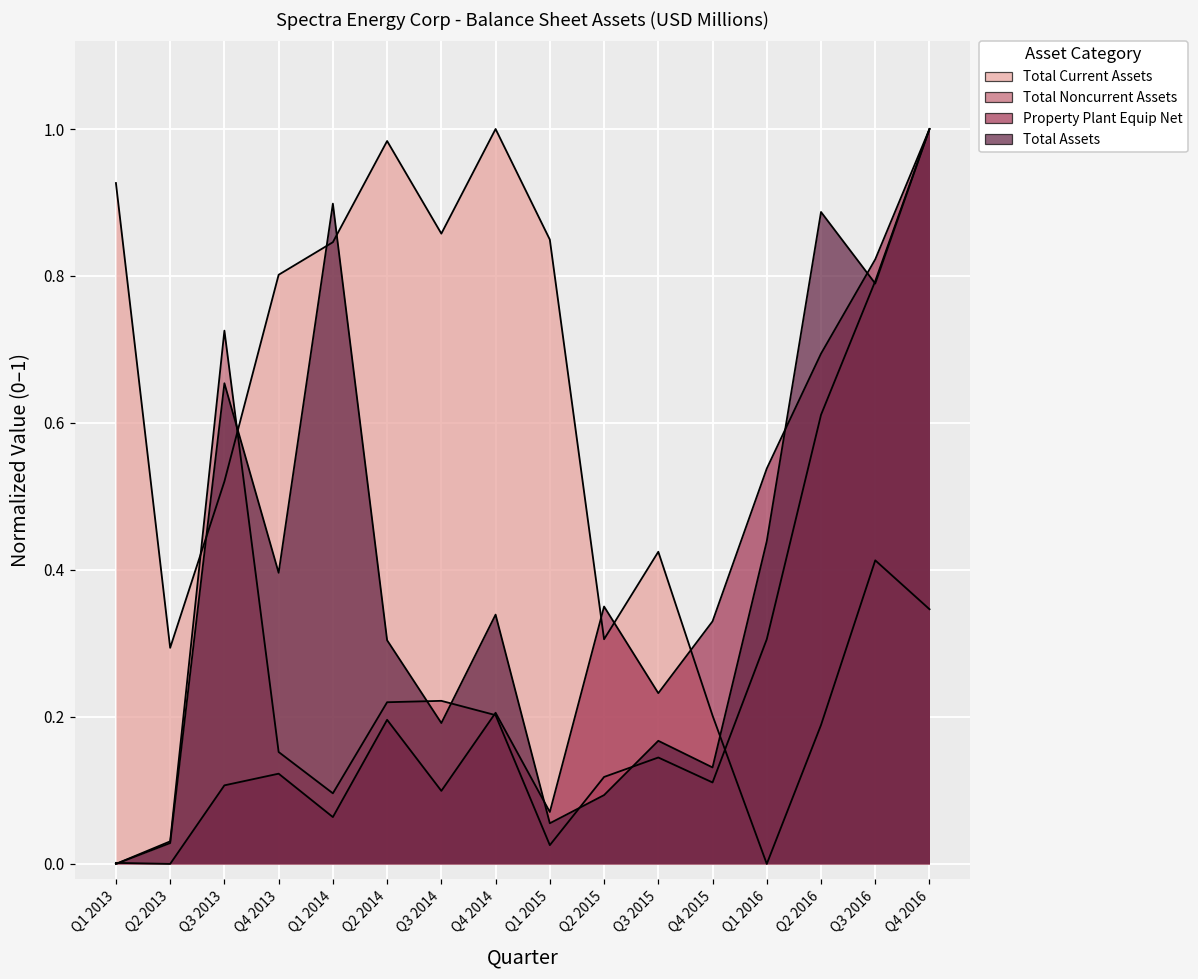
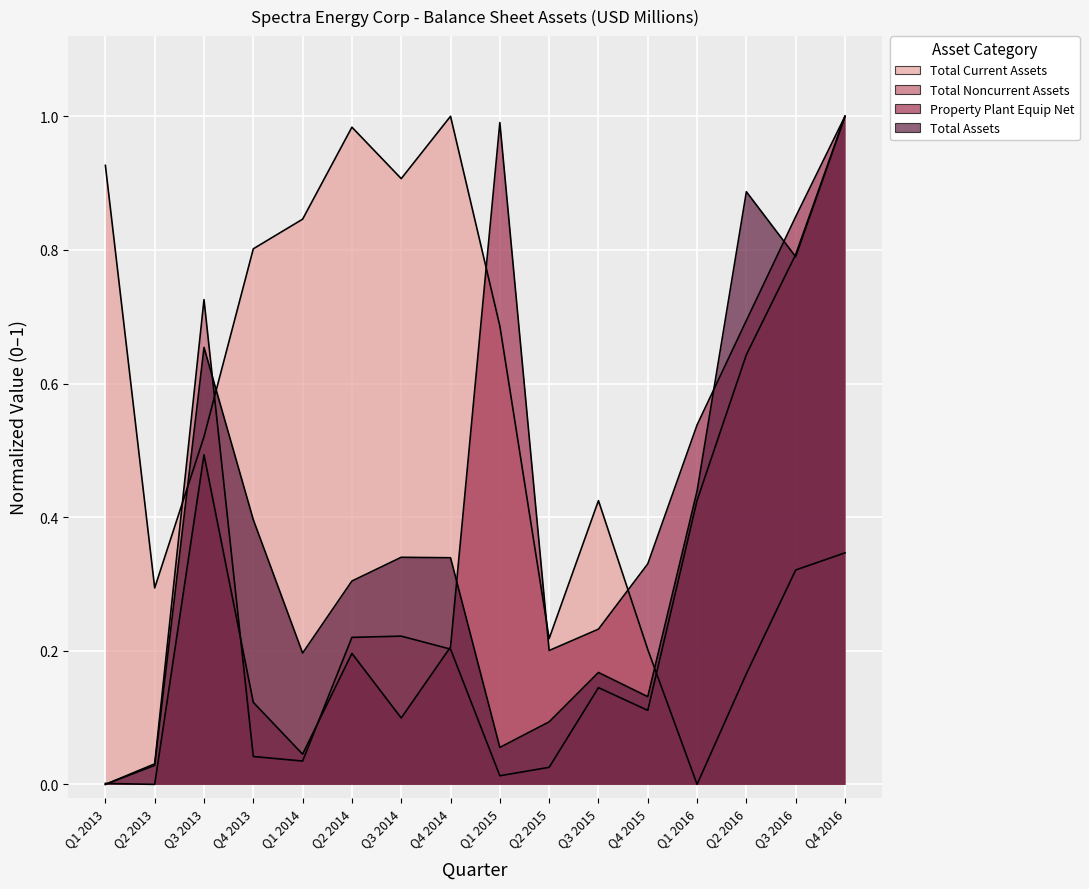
  {
    "Total Current Assets": {
      "Q1 2013": 0.93,
      "Q2 2013": 0.29,
      "Q3 2013": 0.52,
      "Q4 2013": 0.80,
      "Q1 2014": 0.85,
      "Q2 2014": 0.98,
-     "Q3 2014": 0.86,
+     "Q3 2014": 0.91,
      "Q4 2014": 1.00,
-     "Q1 2015": 0.85,
-     "Q2 2015": 0.31,
+     "Q1 2015": 0.69,
+     "Q2 2015": 0.22,
      "Q3 2015": 0.42,
      "Q4 2015": 0.20,
      "Q1 2016": 0.00,
-     "Q2 2016": 0.19,
-     "Q3 2016": 0.41,
+     "Q2 2016": 0.17,
+     "Q3 2016": 0.32,
      "Q4 2016": 0.35
    },
    "Total Noncurrent Assets": {
      "Q3 2013": 0.73,
-     "Q4 2013": 0.15,
-     "Q1 2014": 0.10,
+     "Q4 2013": 0.04,
+     "Q1 2014": 0.03,
      "Q2 2014": 0.22,
      "Q3 2014": 0.22,
-     "Q1 2015": 0.03,
-     "Q2 2015": 0.12,
+     "Q1 2015": 0.01,
+     "Q2 2015": 0.03,
      "Q3 2015": 0.14,
      "Q4 2015": 0.11,
-     "Q1 2016": 0.31,
-     "Q2 2016": 0.61
+     "Q1 2016": 0.43,
+     "Q2 2016": 0.64
    },
    "Property Plant Equip Net": {
      "Q2 2013": 0.00,
-     "Q3 2013": 0.11,
+     "Q3 2013": 0.49,
      "Q4 2013": 0.12,
-     "Q1 2014": 0.06,
+     "Q1 2014": 0.05,
      "Q2 2014": 0.20,
      "Q3 2014": 0.10,
-     "Q1 2015": 0.07,
-     "Q2 2015": 0.35,
+     "Q1 2015": 0.99,
+     "Q2 2015": 0.20,
      "Q3 2015": 0.23,
      "Q4 2015": 0.33,
      "Q1 2016": 0.54,
      "Q2 2016": 0.69,
-     "Q3 2016": 0.82
+     "Q3 2016": 0.85
    },
    "Total Assets": {
      "Q3 2013": 0.65,
      "Q4 2013": 0.40,
-     "Q1 2014": 0.90,
+     "Q1 2014": 0.20,
      "Q2 2014": 0.30,
-     "Q3 2014": 0.19,
+     "Q3 2014": 0.34,
      "Q4 2014": 0.34,
      "Q1 2015": 0.06,
      "Q2 2015": 0.09,
      "Q3 2015": 0.17,
      "Q4 2015": 0.13,
      "Q1 2016": 0.44,
      "Q2 2016": 0.89
    }
  }
